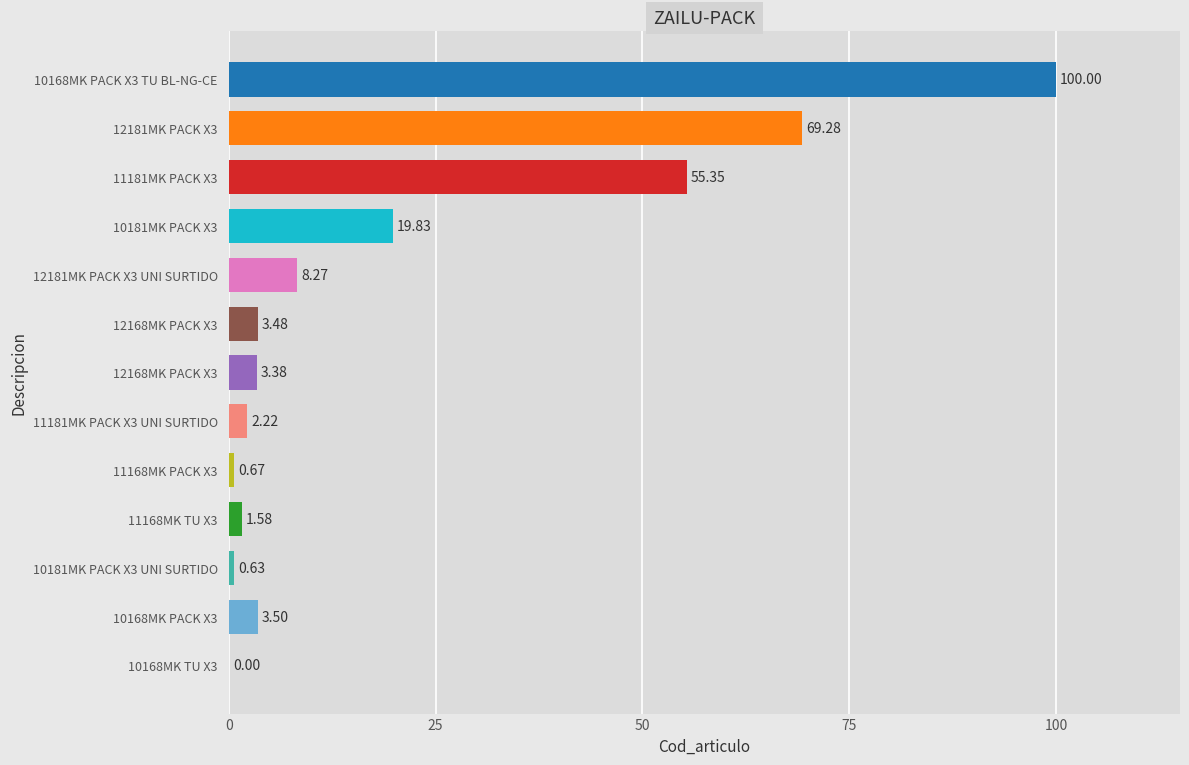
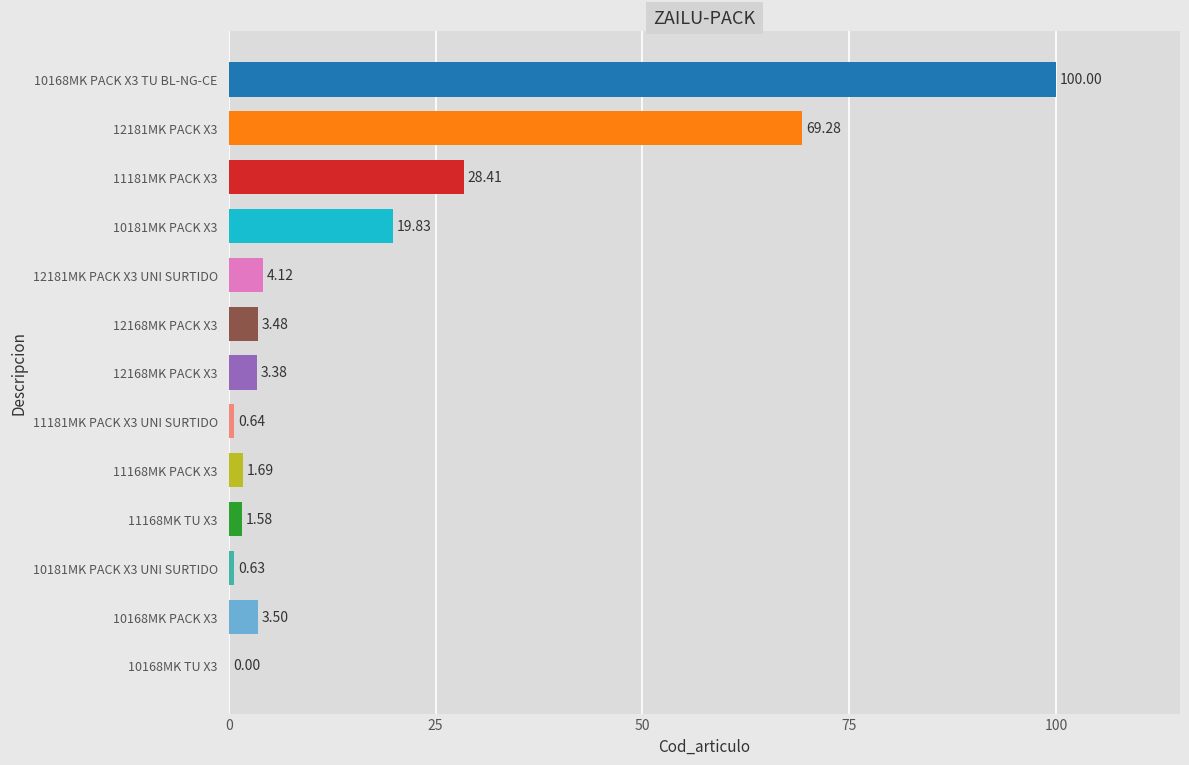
  {
    "10168MK PACK X3 TU BL-NG-CE": 100.00,
    "12181MK PACK X3": 69.28,
-   "11181MK PACK X3": 55.35,
+   "11181MK PACK X3": 28.41,
    "10181MK PACK X3": 19.83,
-   "12181MK PACK X3 UNI SURTIDO": 8.27,
-   "11181MK PACK X3 UNI SURTIDO": 2.22,
-   "11168MK PACK X3": 0.67,
+   "12181MK PACK X3 UNI SURTIDO": 4.12,
+   "11181MK PACK X3 UNI SURTIDO": 0.64,
+   "11168MK PACK X3": 1.69,
    "11168MK TU X3": 1.58,
    "10181MK PACK X3 UNI SURTIDO": 0.63,
    "10168MK PACK X3": 3.50,
    "10168MK TU X3": 0.00
  }
